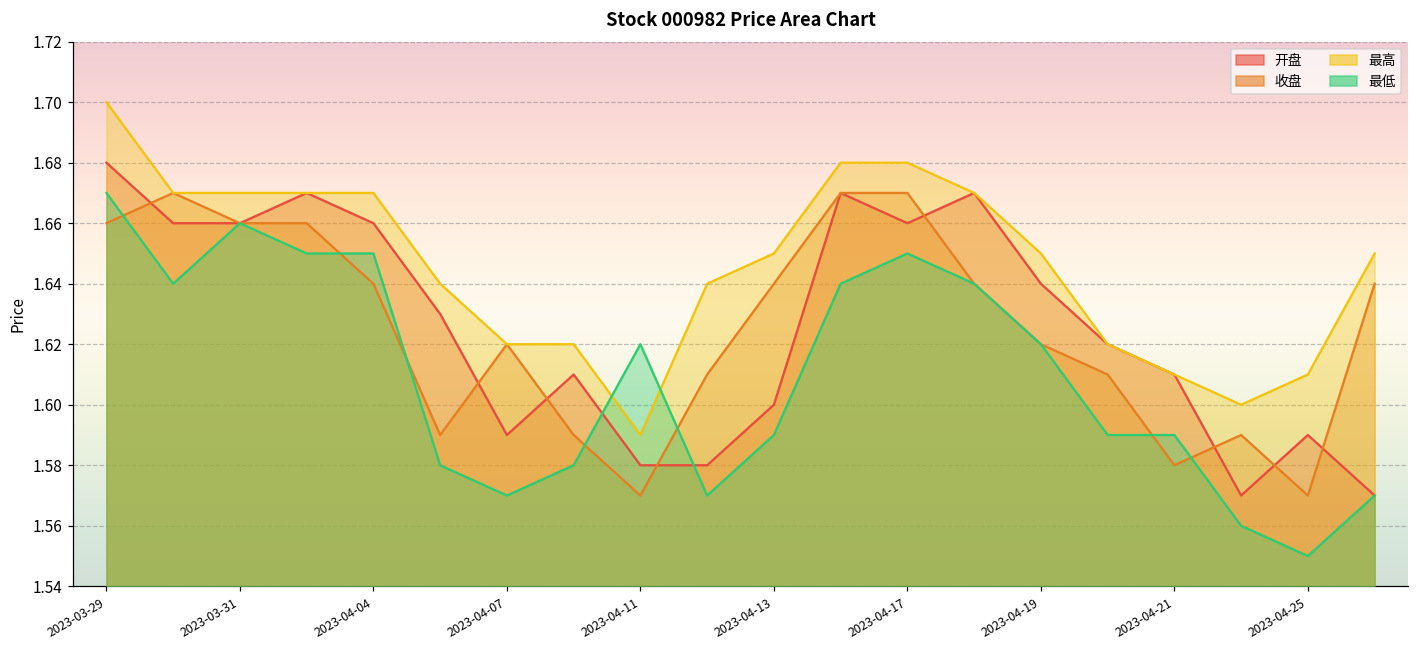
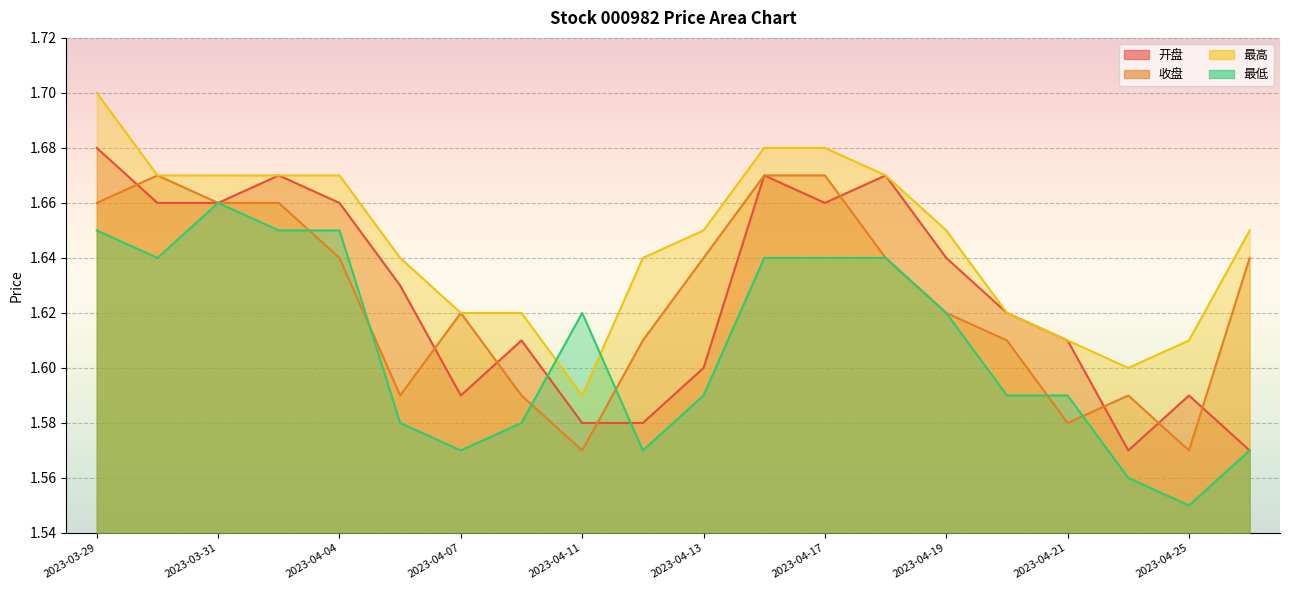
  {
    "最低": {
-     "2023-03-29": 1.67,
+     "2023-03-29": 1.65,
      "2023-04-04": 1.65,
      "2023-04-07": 1.57,
      "2023-04-11": 1.62,
      "2023-04-13": 1.59,
-     "2023-04-17": 1.65,
+     "2023-04-17": 1.64,
      "2023-04-21": 1.59,
      "2023-04-25": 1.55
    }
  }
